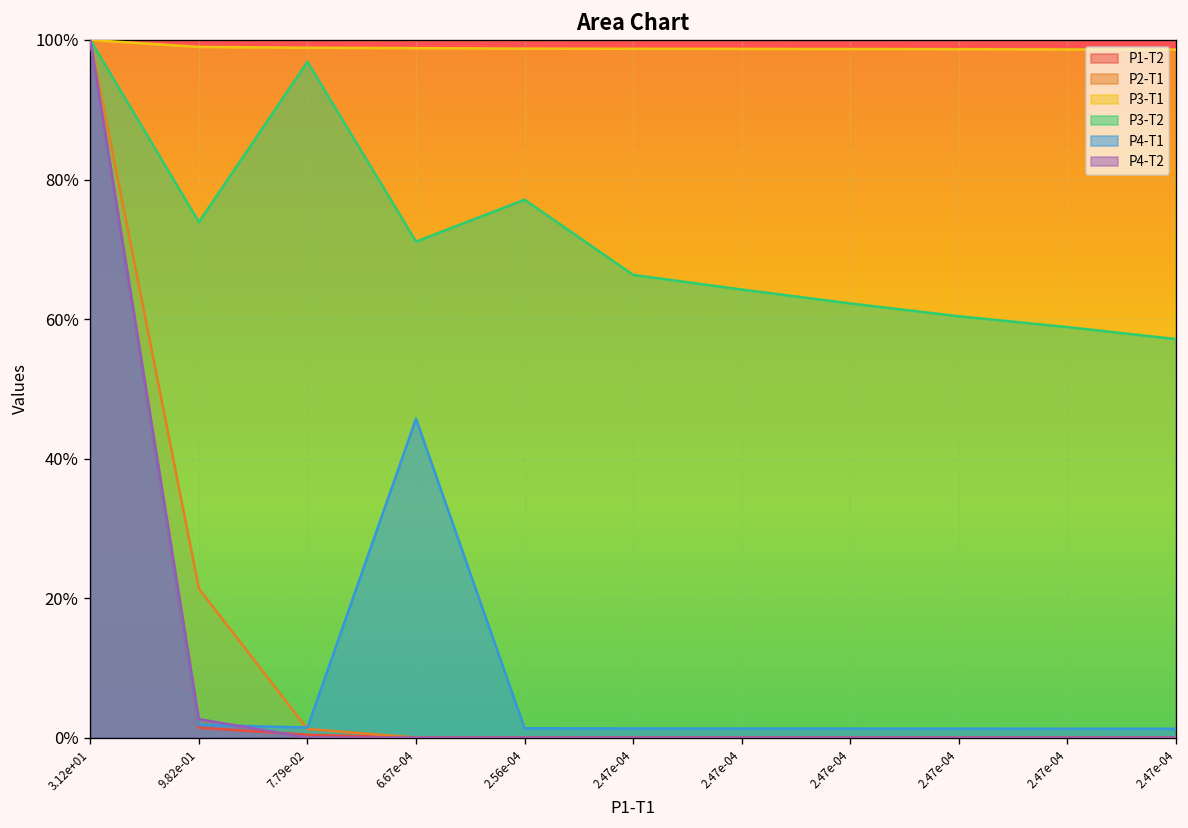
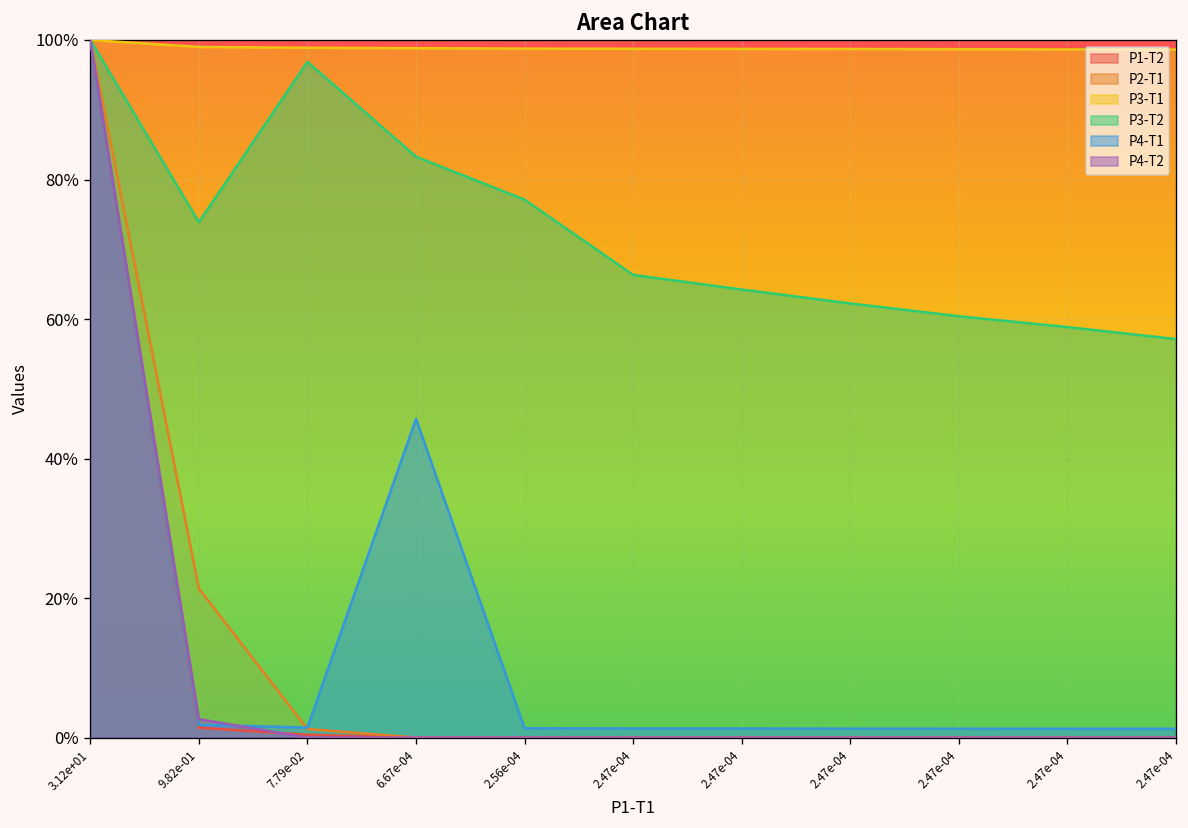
  {
    "P3-T2": {
      "9.82e-01": "74%",
      "7.79e-02": "97%",
-     "6.67e-04": "71%",
+     "6.67e-04": "83%",
      "2.56e-04": "77%"
    },
    "P4-T1": {
      "6.67e-04": "46%",
      "2.56e-04": "1%"
    },
    "P4-T2": {
      "9.82e-01": "3%"
    }
  }
